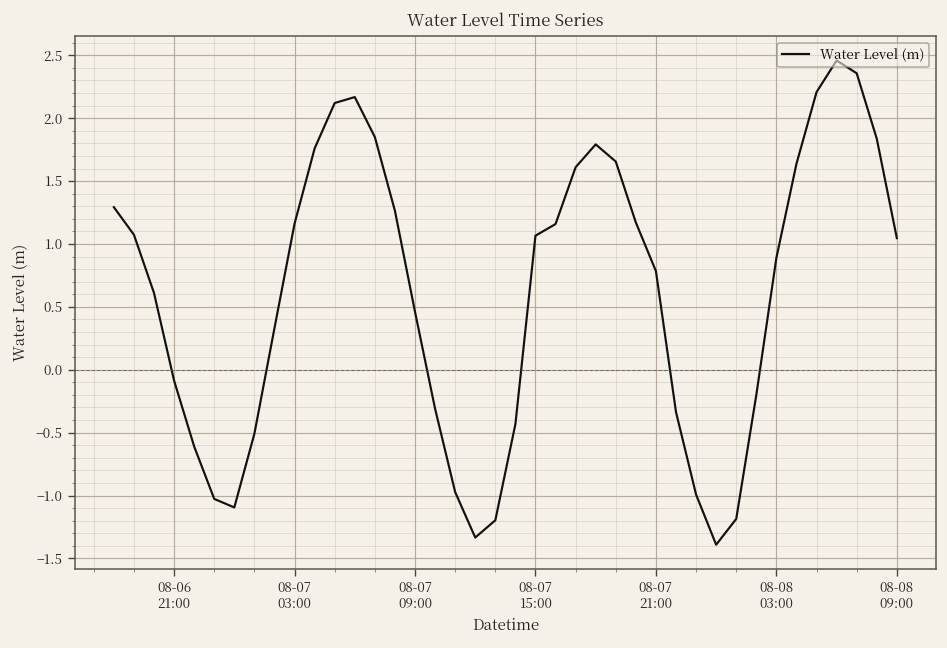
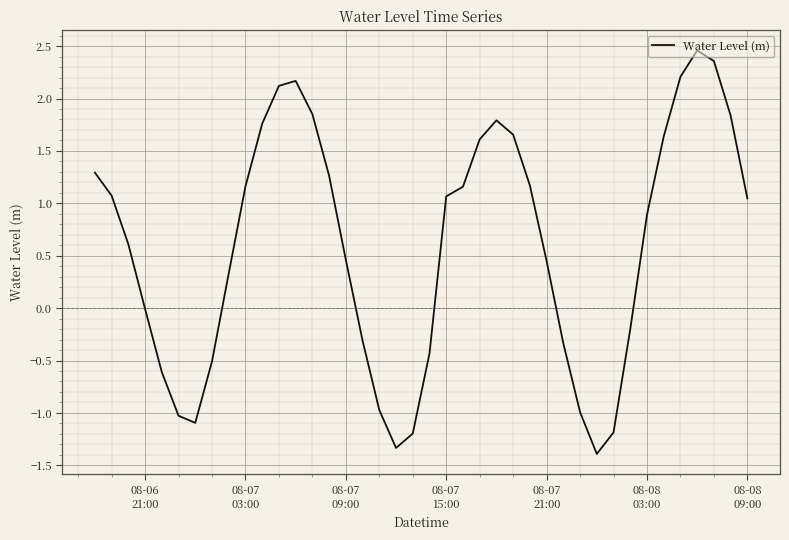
  {
-   "08-06 21:00": -0.09,
+   "08-06 21:00": -0.01,
    "08-07 03:00": 1.16,
    "08-07 09:00": 0.46,
    "08-07 15:00": 1.07,
-   "08-07 21:00": 0.78,
+   "08-07 21:00": 0.45,
    "08-08 03:00": 0.89,
    "08-08 09:00": 1.05
  }
